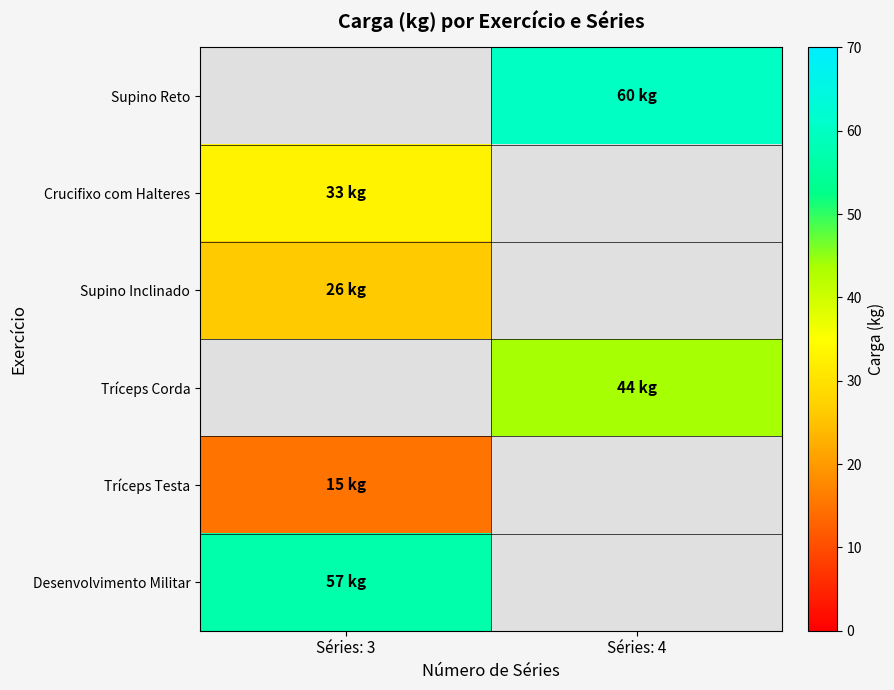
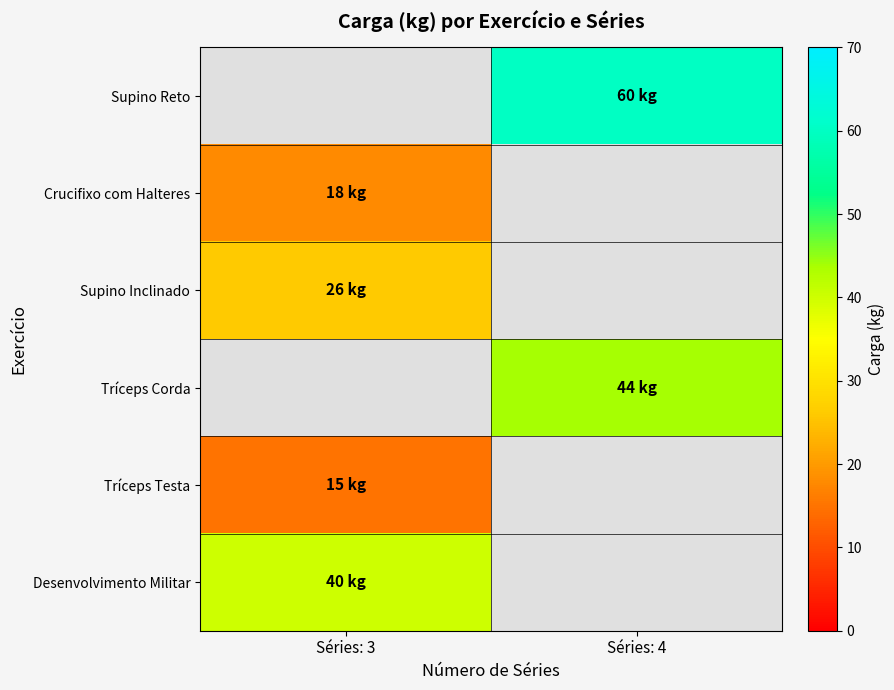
  {
    "Supino Reto": {
      "Séries: 4": 60
    },
    "Crucifixo com Halteres": {
-     "Séries: 3": 33
+     "Séries: 3": 18
    },
    "Supino Inclinado": {
      "Séries: 3": 26
    },
    "Tríceps Corda": {
      "Séries: 4": 44
    },
    "Tríceps Testa": {
      "Séries: 3": 15
    },
    "Desenvolvimento Militar": {
-     "Séries: 3": 57
+     "Séries: 3": 40
    }
  }
